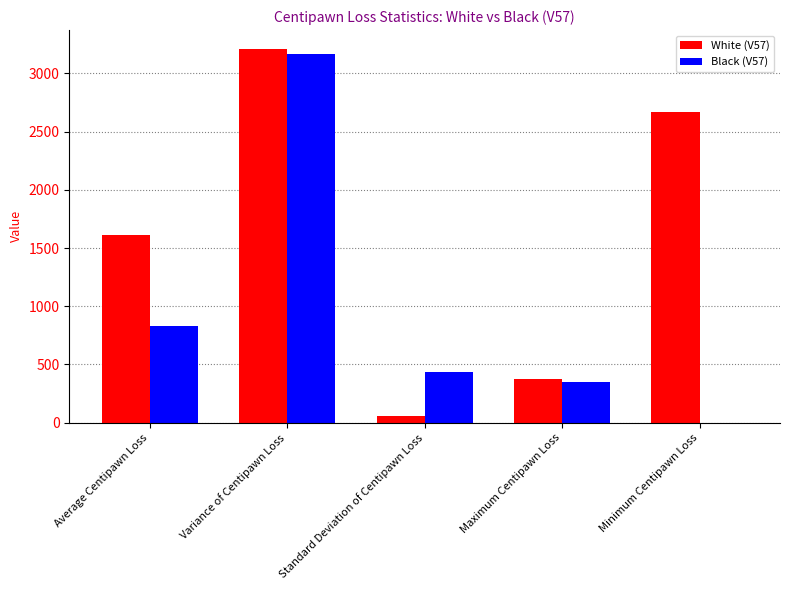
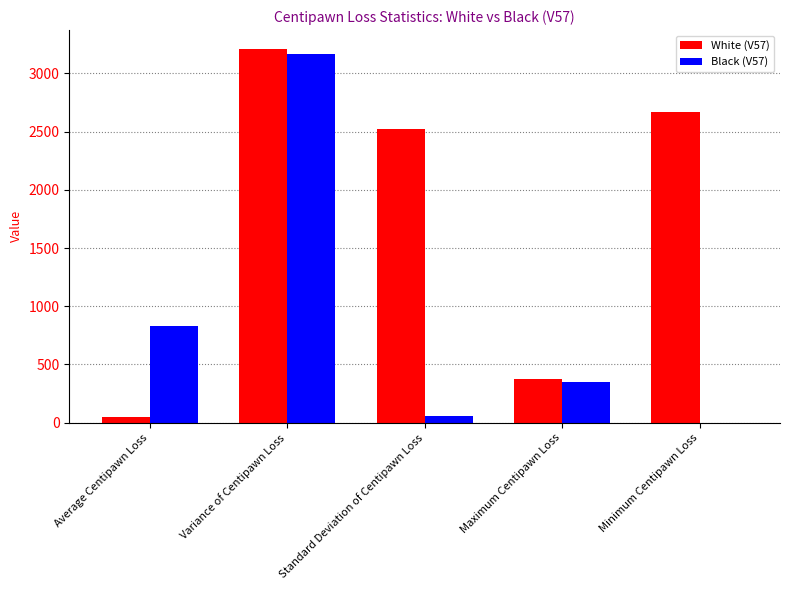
  {
    "White (V57)": {
-     "Average Centipawn Loss": 1610,
+     "Average Centipawn Loss": 50,
      "Variance of Centipawn Loss": 3210,
-     "Standard Deviation of Centipawn Loss": 60,
+     "Standard Deviation of Centipawn Loss": 2520,
      "Maximum Centipawn Loss": 370,
      "Minimum Centipawn Loss": 2670
    },
    "Black (V57)": {
      "Average Centipawn Loss": 830,
      "Variance of Centipawn Loss": 3170,
-     "Standard Deviation of Centipawn Loss": 430,
+     "Standard Deviation of Centipawn Loss": 50,
      "Maximum Centipawn Loss": 350
    }
  }
